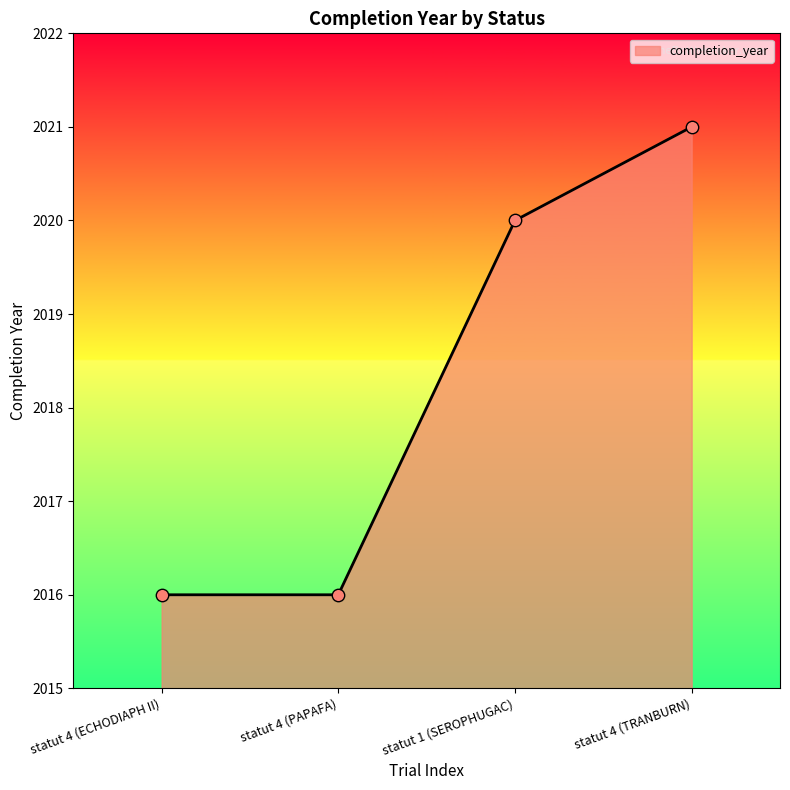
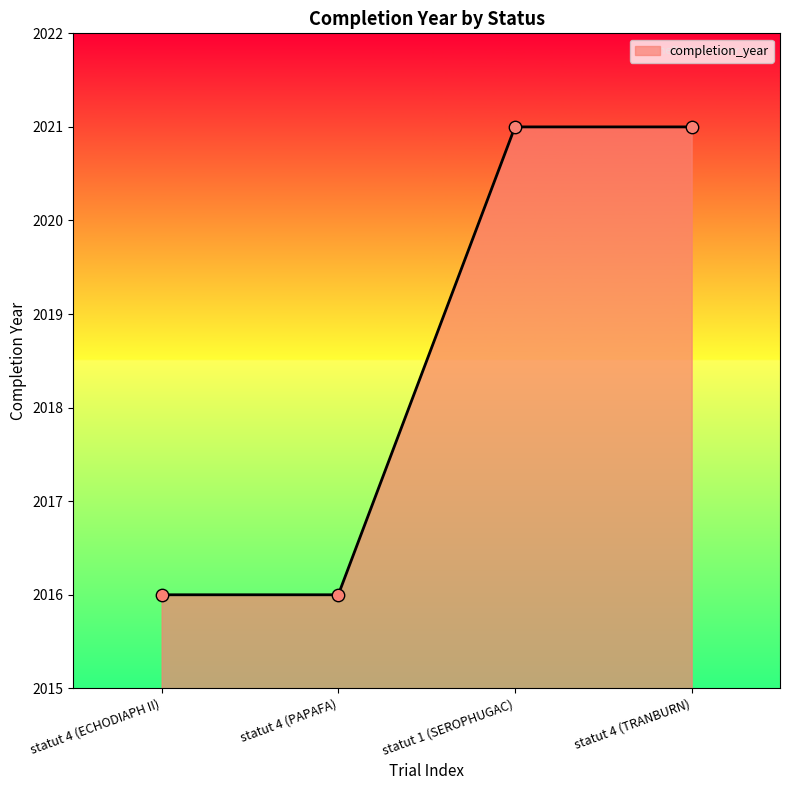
  {
    "statut 4 (ECHODIAPH II)": 2016,
    "statut 4 (PAPAFA)": 2016,
-   "statut 1 (SEROPHUGAC)": 2020,
+   "statut 1 (SEROPHUGAC)": 2021,
    "statut 4 (TRANBURN)": 2021
  }
